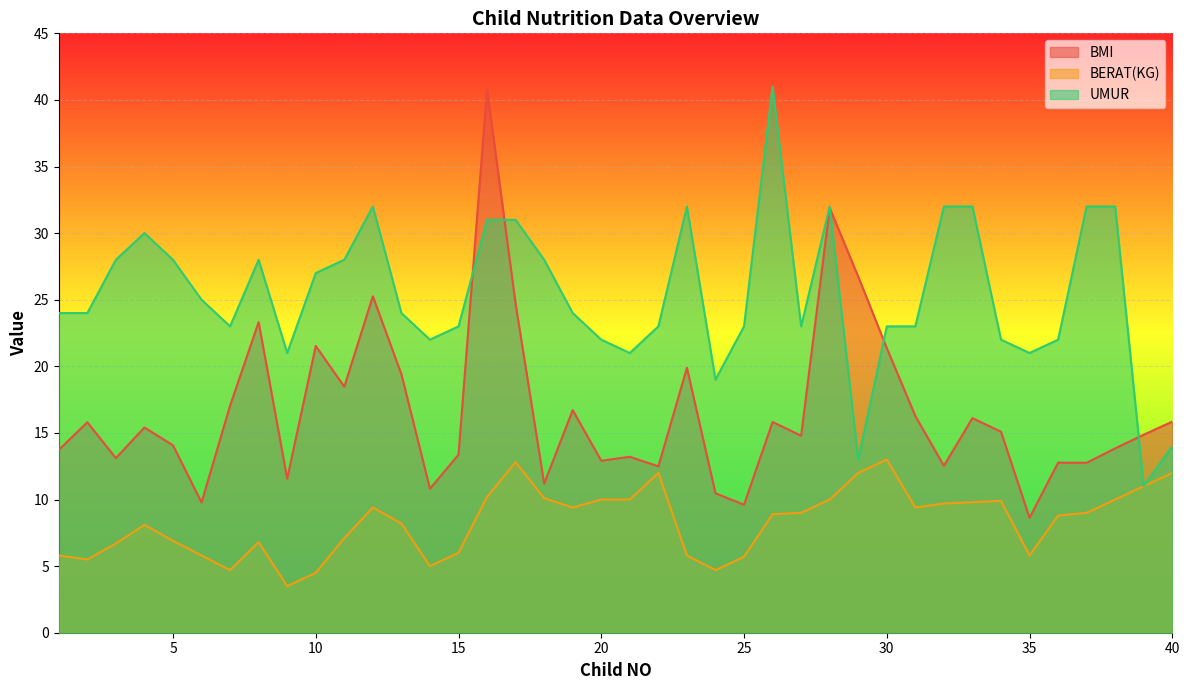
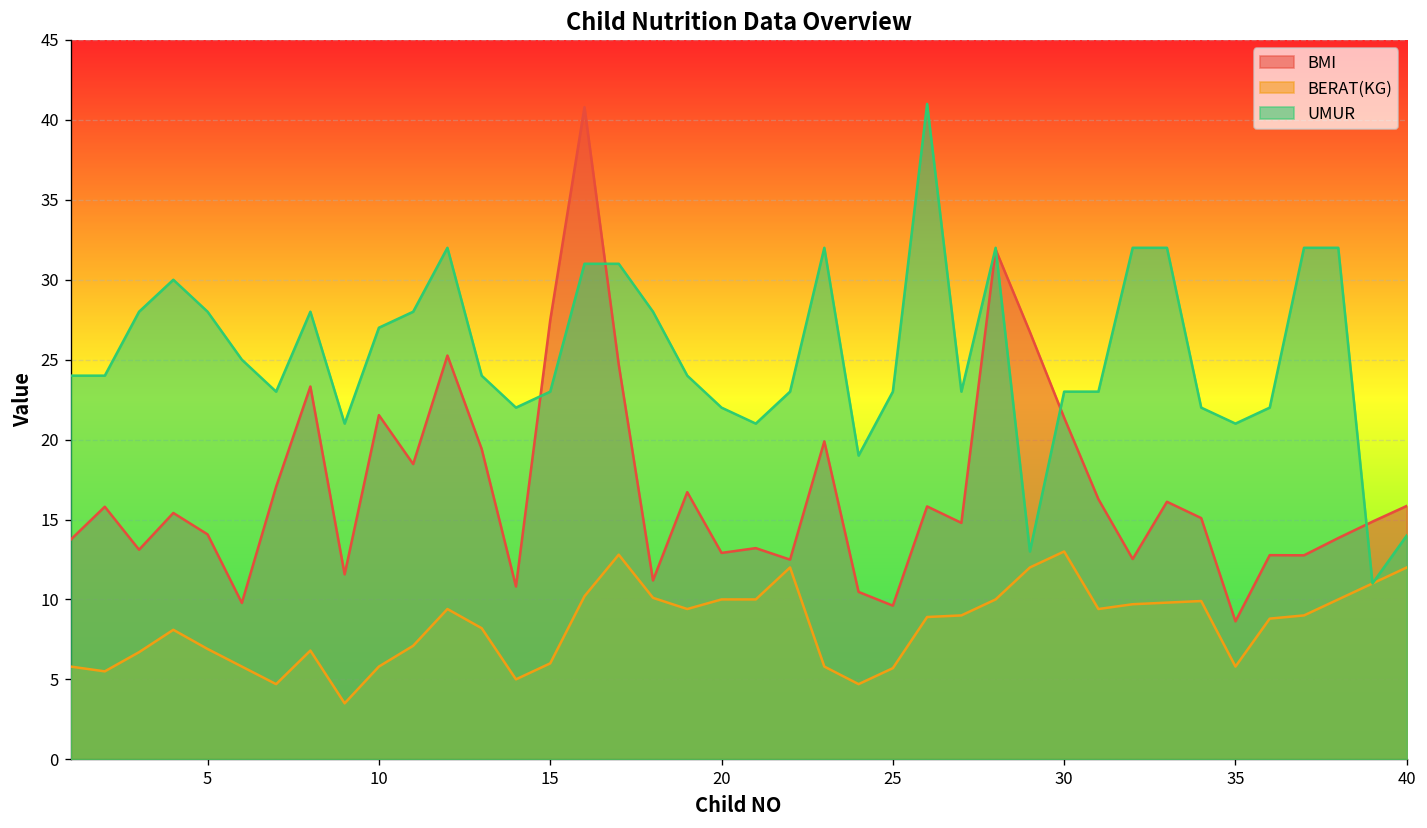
  {
    "BMI": {
      "5": 14.1,
      "10": 21.5,
-     "15": 13.4,
+     "15": 27.5,
      "20": 12.9,
      "25": 9.6,
      "30": 21.4,
      "35": 8.6,
      "40": 15.9
    },
    "BERAT(KG)": {
      "5": 6.9,
-     "10": 4.5,
+     "10": 5.8,
      "15": 6.0,
      "20": 10.0,
      "25": 5.7,
      "30": 13.0,
      "35": 5.8,
      "40": 12.0
    },
    "UMUR": {
      "5": 28.0,
      "10": 27.0,
      "15": 23.0,
      "20": 22.0,
      "25": 23.0,
      "30": 23.0,
      "35": 21.0,
      "40": 14.0
    }
  }
